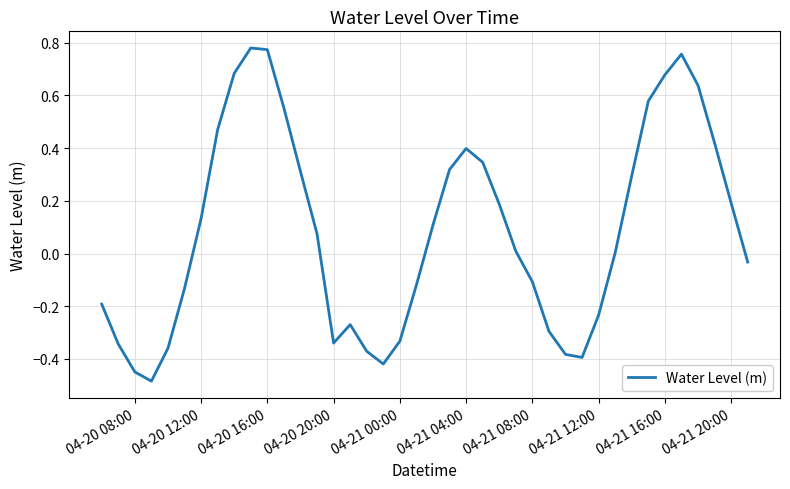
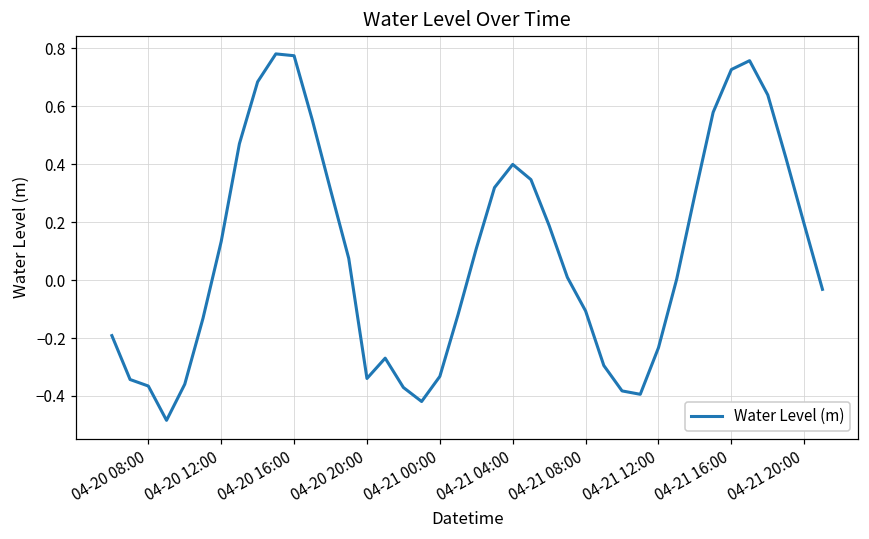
  {
-   "04-20 08:00": -0.45,
+   "04-20 08:00": -0.37,
    "04-20 12:00": 0.13,
    "04-20 16:00": 0.77,
    "04-20 20:00": -0.34,
    "04-21 00:00": -0.33,
    "04-21 04:00": 0.40,
    "04-21 08:00": -0.11,
    "04-21 12:00": -0.23,
-   "04-21 16:00": 0.68,
+   "04-21 16:00": 0.73,
    "04-21 20:00": 0.19
  }
